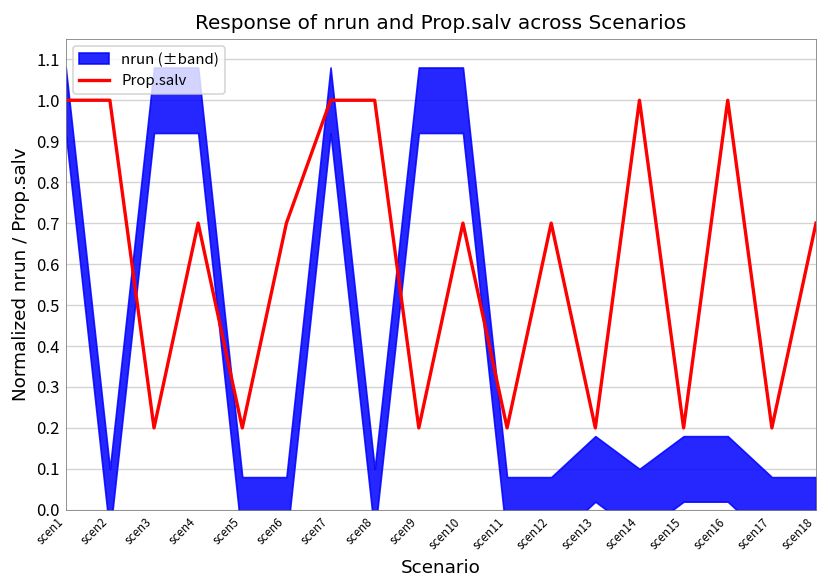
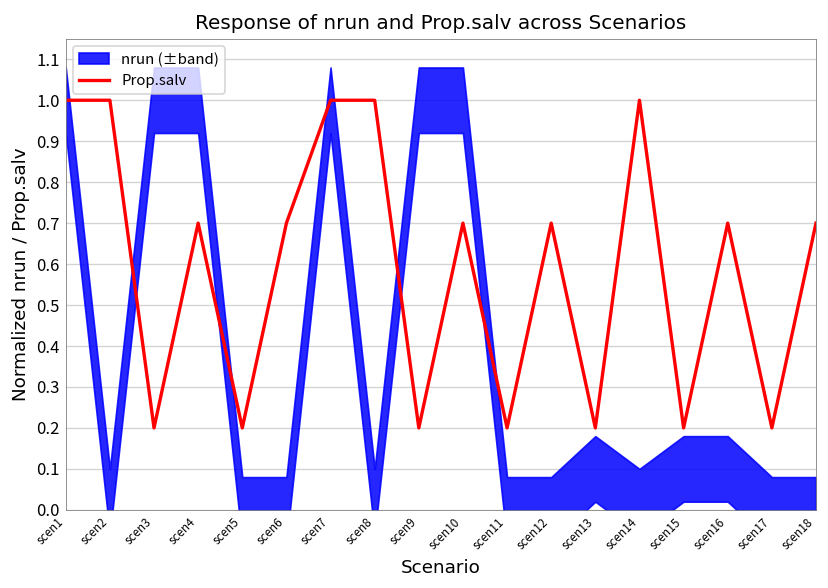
  {
    "Prop.salv": {
      "scen1": 1.0,
      "scen2": 1.0,
      "scen3": 0.2,
      "scen4": 0.7,
      "scen5": 0.2,
      "scen6": 0.7,
      "scen7": 1.0,
      "scen8": 1.0,
      "scen9": 0.2,
      "scen10": 0.7,
      "scen11": 0.2,
      "scen12": 0.7,
      "scen13": 0.2,
      "scen14": 1.0,
      "scen15": 0.2,
-     "scen16": 1.0,
+     "scen16": 0.7,
      "scen17": 0.2,
      "scen18": 0.7
    }
  }
